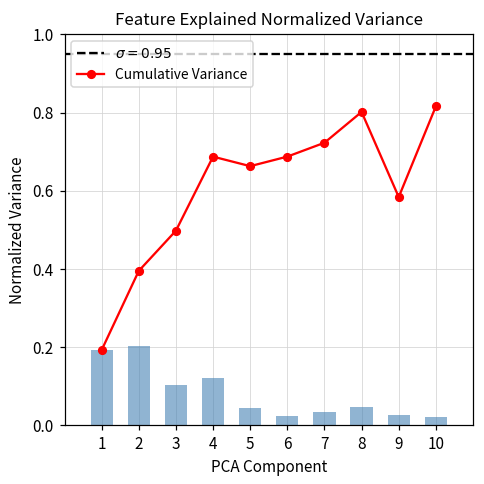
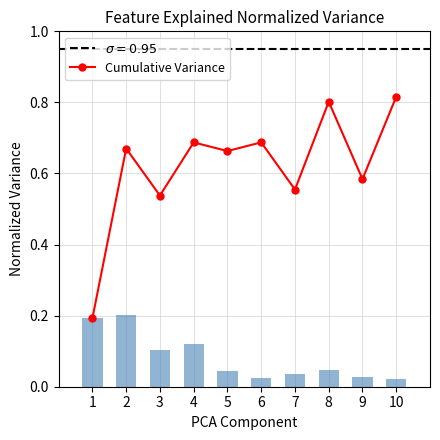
  {
    "Cumulative Variance": {
      "1": 0.19,
-     "2": 0.40,
-     "3": 0.50,
+     "2": 0.67,
+     "3": 0.54,
      "4": 0.69,
      "5": 0.66,
      "6": 0.69,
-     "7": 0.72,
+     "7": 0.55,
      "8": 0.80,
      "9": 0.58,
      "10": 0.82
    }
  }
